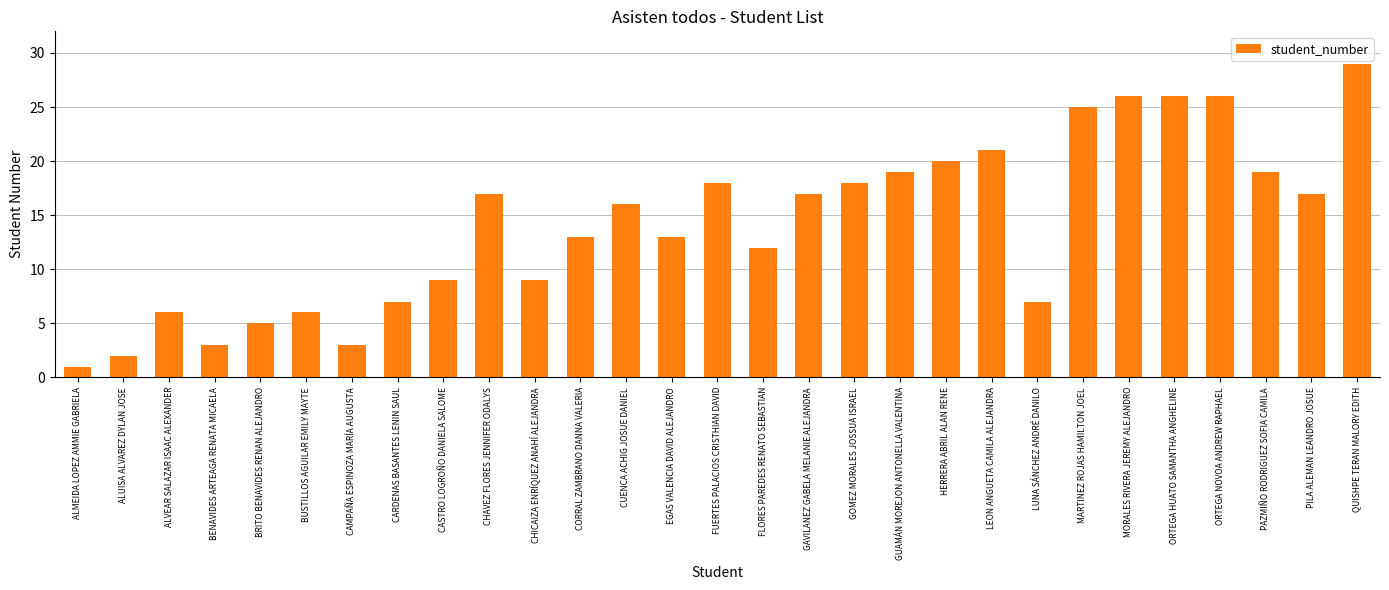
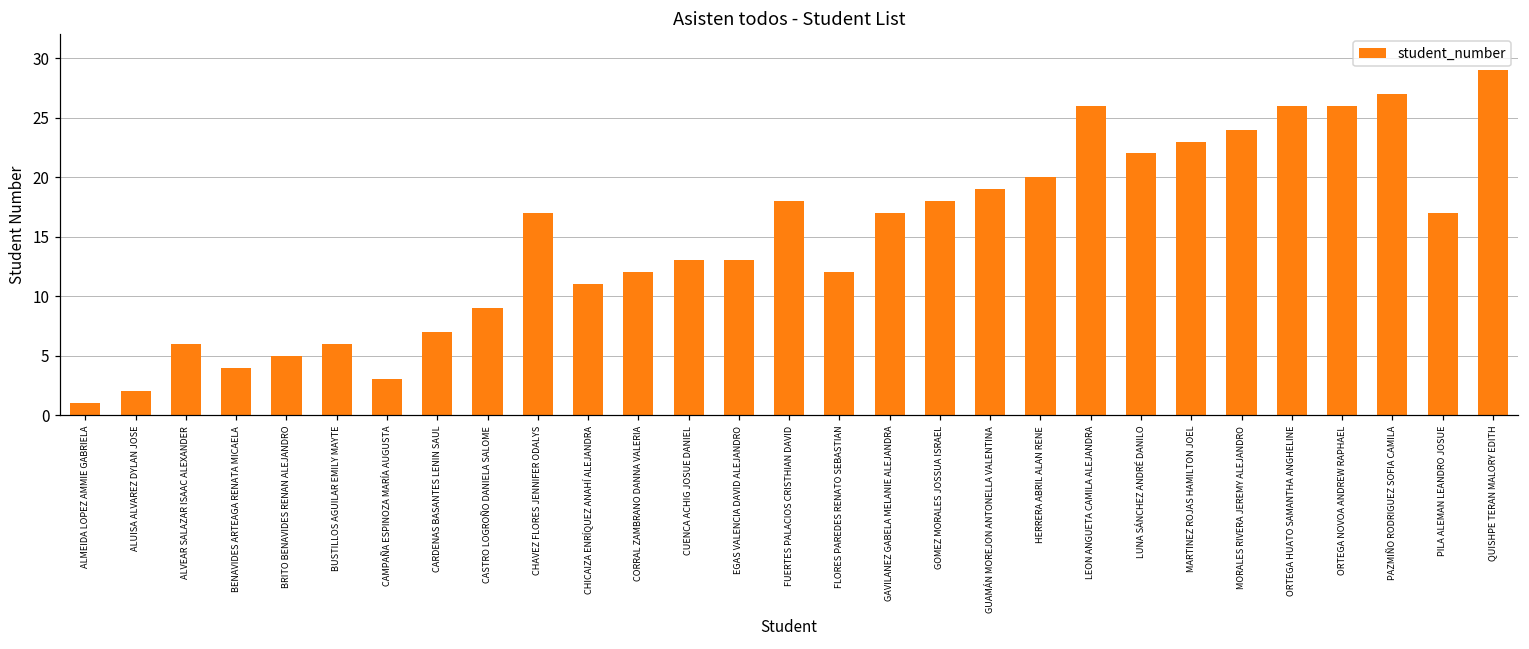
  {
    "ALMEIDA LOPEZ AMMIE GABRIELA": 1,
    "ALUISA ALVAREZ DYLAN JOSE": 2,
    "ALVEAR SALAZAR ISAAC ALEXANDER": 6,
-   "BENAVIDES ARTEAGA RENATA MICAELA": 3,
+   "BENAVIDES ARTEAGA RENATA MICAELA": 4,
    "BRITO BENAVIDES RENAN ALEJANDRO": 5,
    "BUSTILLOS AGUILAR EMILY MAYTE": 6,
    "CAMPAÑA ESPINOZA MARÍA AUGUSTA": 3,
    "CARDENAS BASANTES LENIN SAUL": 7,
    "CASTRO LOGROÑO DANIELA SALOME": 9,
    "CHAVEZ FLORES JENNIFER ODALYS": 17,
-   "CHICAIZA ENRÍQUEZ ANAHÍ ALEJANDRA": 9,
-   "CORRAL ZAMBRANO DANNA VALERIA": 13,
-   "CUENCA ACHIG JOSUE DANIEL": 16,
+   "CHICAIZA ENRÍQUEZ ANAHÍ ALEJANDRA": 11,
+   "CORRAL ZAMBRANO DANNA VALERIA": 12,
+   "CUENCA ACHIG JOSUE DANIEL": 13,
    "EGAS VALENCIA DAVID ALEJANDRO": 13,
    "FUERTES PALACIOS CRISTHIAN DAVID": 18,
    "FLORES PAREDES RENATO SEBASTIAN": 12,
    "GAVILANEZ GABELA MELANIE ALEJANDRA": 17,
    "GOMEZ MORALES JOSSUA ISRAEL": 18,
    "GUAMÁN MOREJON ANTONELLA VALENTINA": 19,
    "HERRERA ABRIL ALAN RENE": 20,
-   "LEON ANGUETA CAMILA ALEJANDRA": 21,
-   "LUNA SÁNCHEZ ANDRÉ DANILO": 7,
-   "MARTINEZ ROJAS HAMILTON JOEL": 25,
-   "MORALES RIVERA JEREMY ALEJANDRO": 26,
+   "LEON ANGUETA CAMILA ALEJANDRA": 26,
+   "LUNA SÁNCHEZ ANDRÉ DANILO": 22,
+   "MARTINEZ ROJAS HAMILTON JOEL": 23,
+   "MORALES RIVERA JEREMY ALEJANDRO": 24,
    "ORTEGA HUATO SAMANTHA ANGHELINE": 26,
    "ORTEGA NOVOA ANDREW RAPHAEL": 26,
-   "PAZMIÑO RODRIGUEZ SOFIA CAMILA": 19,
+   "PAZMIÑO RODRIGUEZ SOFIA CAMILA": 27,
    "PILA ALEMAN LEANDRO JOSUE": 17,
    "QUISHPE TERAN MALORY EDITH": 29
  }
